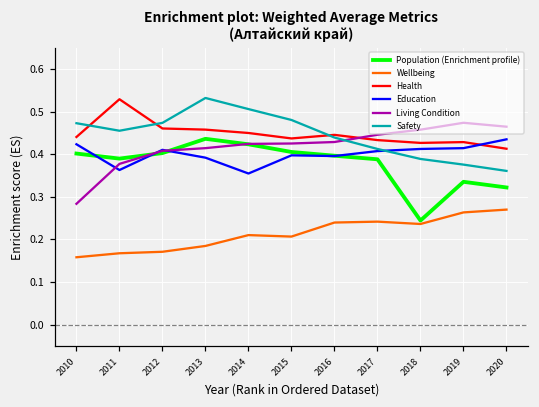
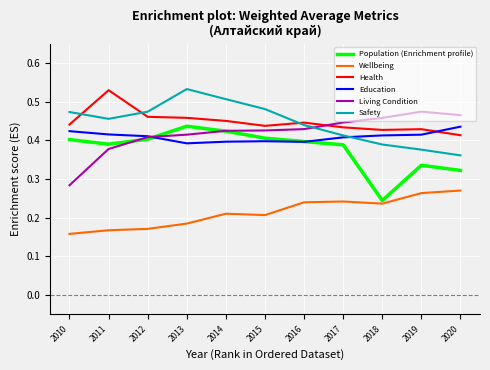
  {
    "Wellbeing": {
      "2010": 0.16,
      "2011": 0.17,
      "2012": 0.17,
      "2013": 0.18,
      "2014": 0.21,
      "2015": 0.21,
      "2016": 0.24,
      "2017": 0.24,
      "2018": 0.24,
      "2019": 0.26,
      "2020": 0.27
    },
    "Health": {
      "2010": 0.44,
      "2011": 0.53,
      "2012": 0.46,
      "2013": 0.46,
      "2014": 0.45,
      "2015": 0.44,
      "2017": 0.43,
      "2018": 0.43,
      "2019": 0.43,
      "2020": 0.41
    },
    "Education": {
      "2010": 0.42,
-     "2011": 0.36,
+     "2011": 0.42,
      "2013": 0.39,
-     "2014": 0.35,
+     "2014": 0.40,
      "2015": 0.40,
      "2018": 0.41,
      "2019": 0.41,
      "2020": 0.44
    },
    "Safety": {
      "2010": 0.47,
      "2011": 0.46,
      "2012": 0.47,
      "2013": 0.53,
      "2014": 0.51,
      "2015": 0.48,
      "2018": 0.39,
      "2019": 0.38,
      "2020": 0.36
    }
  }
